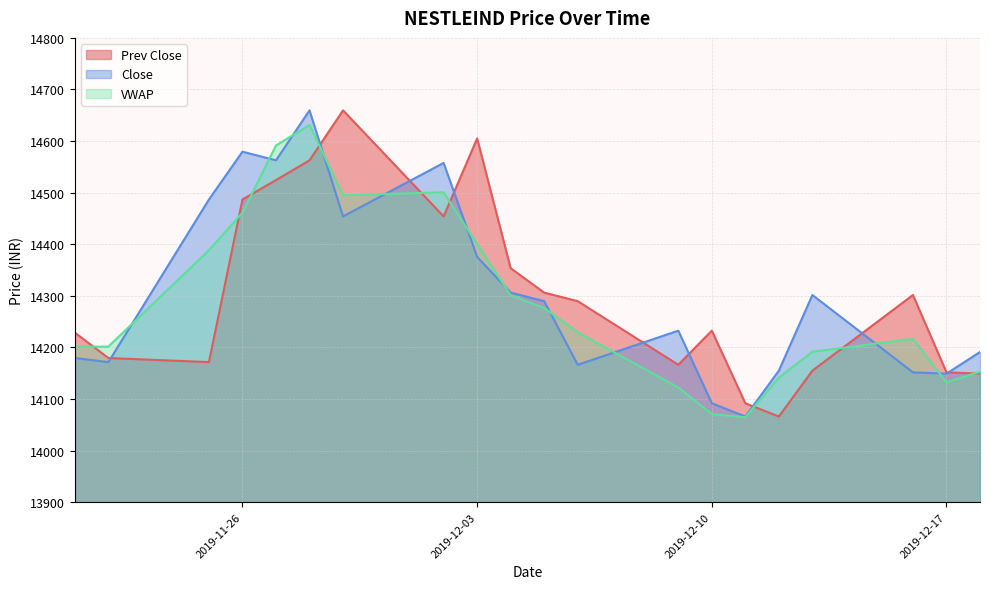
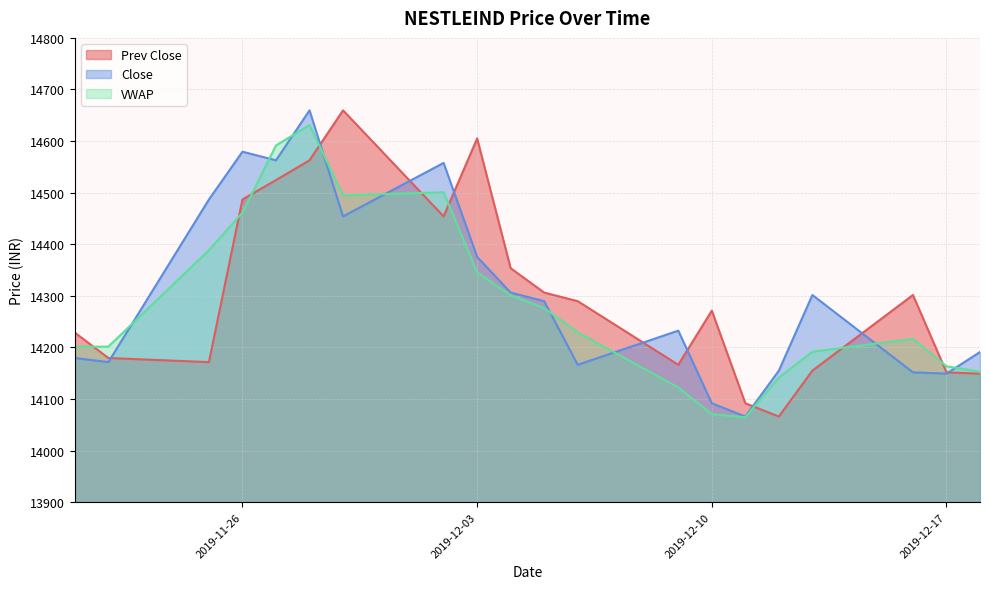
  {
    "Prev Close": {
      "2019-11-26": 14490,
      "2019-12-03": 14610,
-     "2019-12-10": 14230
+     "2019-12-10": 14270
    },
    "Close": {
      "2019-11-26": 14580,
      "2019-12-03": 14380,
      "2019-12-10": 14090
    },
    "VWAP": {
      "2019-11-26": 14460,
-     "2019-12-03": 14400,
+     "2019-12-03": 14350,
      "2019-12-10": 14070,
-     "2019-12-17": 14130
+     "2019-12-17": 14160
    }
  }
